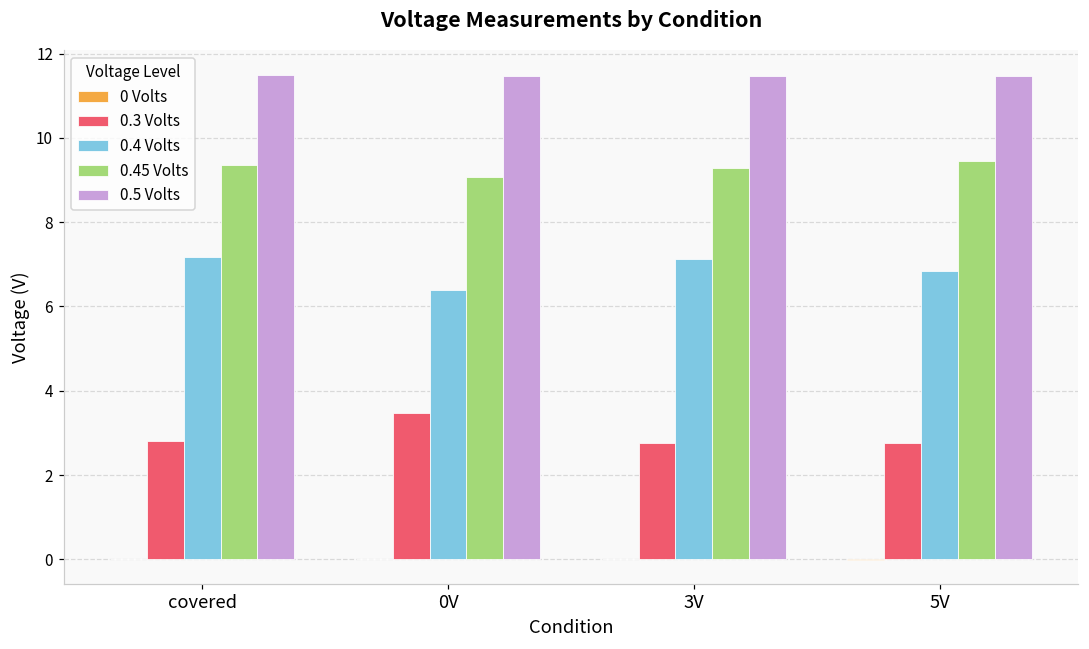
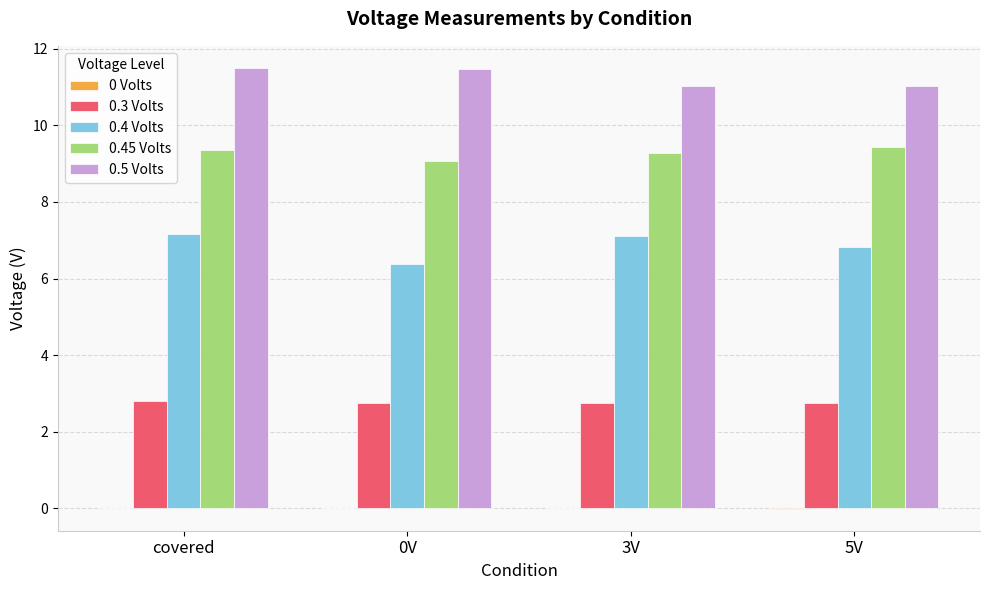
  {
    "0 Volts": {
      "covered": 0.0,
      "0V": 0.0,
      "3V": 0.0
    },
    "0.3 Volts": {
      "covered": 2.8,
-     "0V": 3.5,
+     "0V": 2.8,
      "3V": 2.8,
      "5V": 2.8
    },
    "0.4 Volts": {
      "covered": 7.2,
      "0V": 6.4,
      "3V": 7.1,
      "5V": 6.8
    },
    "0.45 Volts": {
      "covered": 9.4,
      "0V": 9.1,
      "3V": 9.3,
      "5V": 9.4
    },
    "0.5 Volts": {
      "covered": 11.5,
      "0V": 11.5,
-     "3V": 11.5,
-     "5V": 11.5
+     "3V": 11.0,
+     "5V": 11.0
    }
  }
